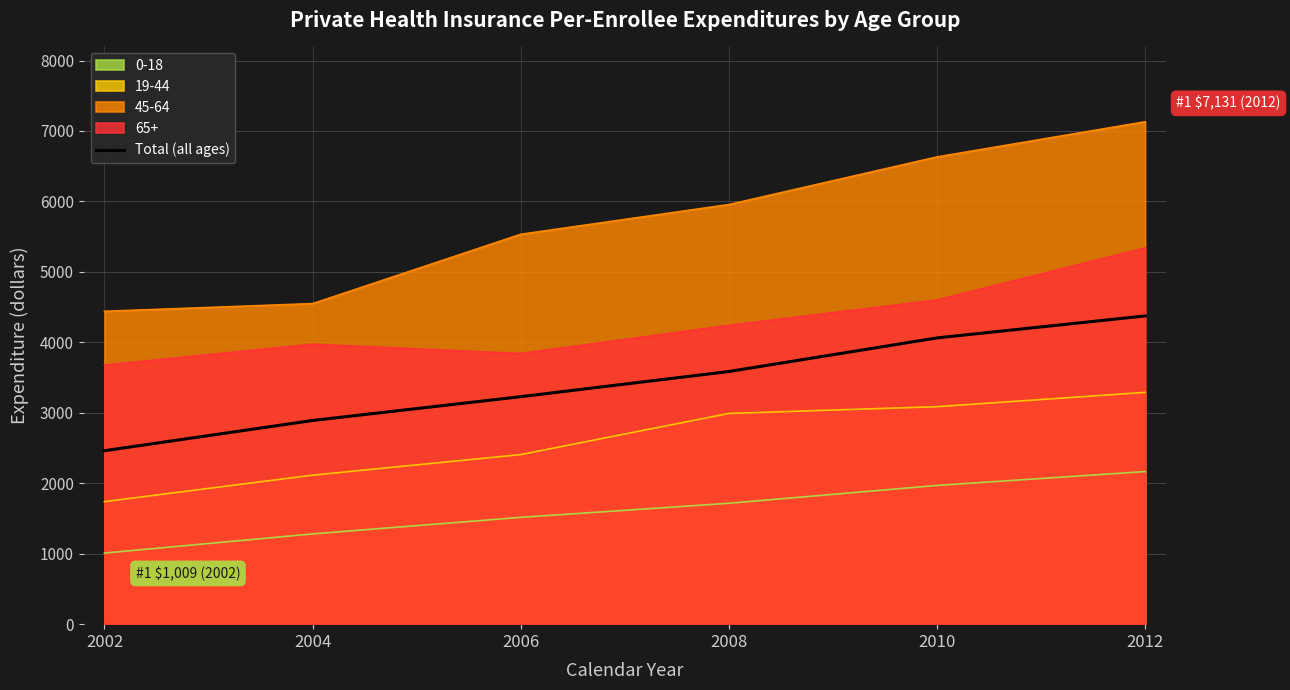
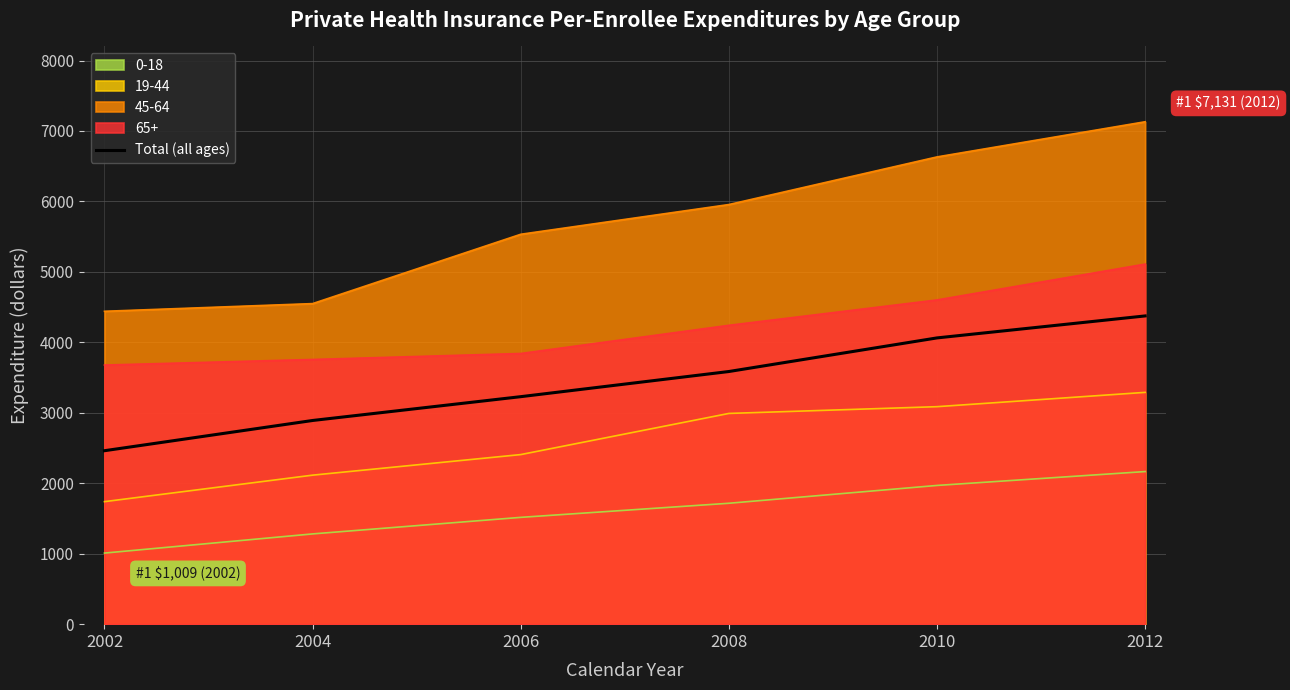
  {
    "0-18": {
      "2002": 1000,
      "2004": 1300,
      "2006": 1500,
      "2008": 1700,
      "2010": 2000,
      "2012": 2200
    },
    "19-44": {
      "2002": 1700,
      "2004": 2100,
      "2006": 2400,
      "2008": 3000,
      "2010": 3100,
      "2012": 3300
    },
    "45-64": {
      "2002": 4400,
      "2004": 4600,
      "2006": 5500,
      "2008": 6000,
      "2010": 6600,
      "2012": 7100
    },
    "65+": {
      "2002": 3700,
-     "2004": 4000,
+     "2004": 3800,
      "2006": 3800,
      "2008": 4200,
      "2010": 4600,
-     "2012": 5300
+     "2012": 5100
    },
    "Total (all ages)": {
      "2002": 2500,
      "2004": 2900,
      "2006": 3200,
      "2008": 3600,
      "2010": 4100,
      "2012": 4400
    }
  }
